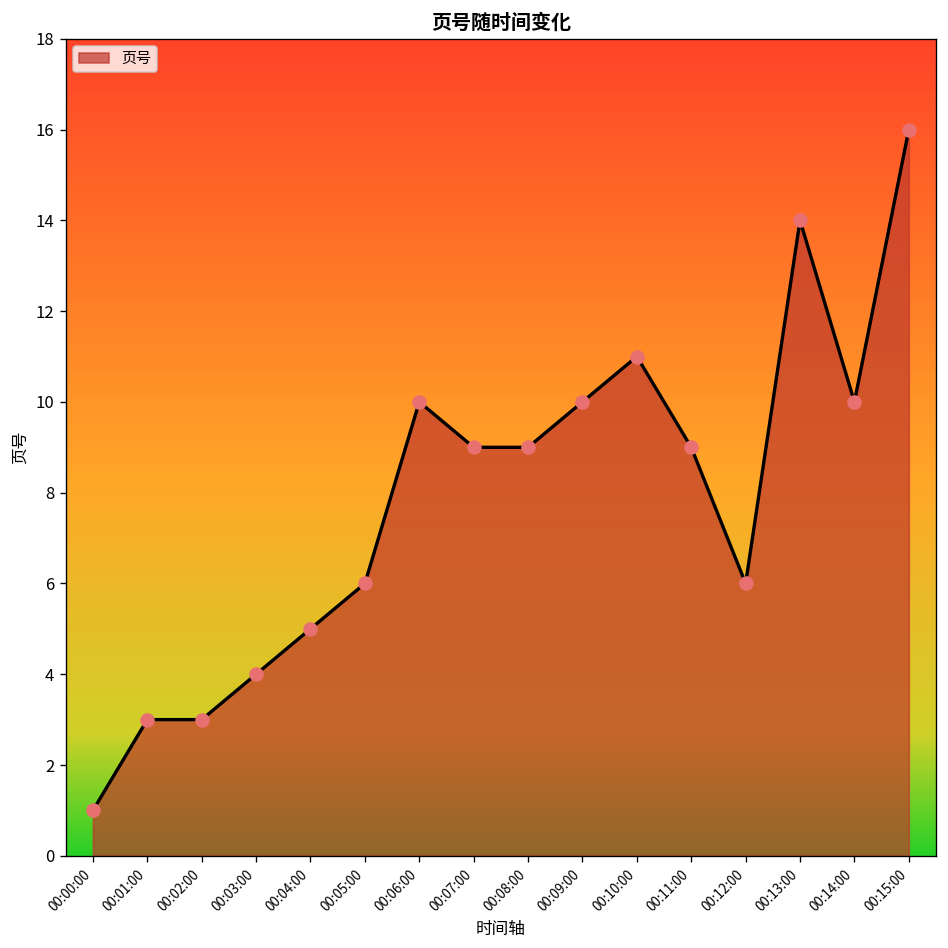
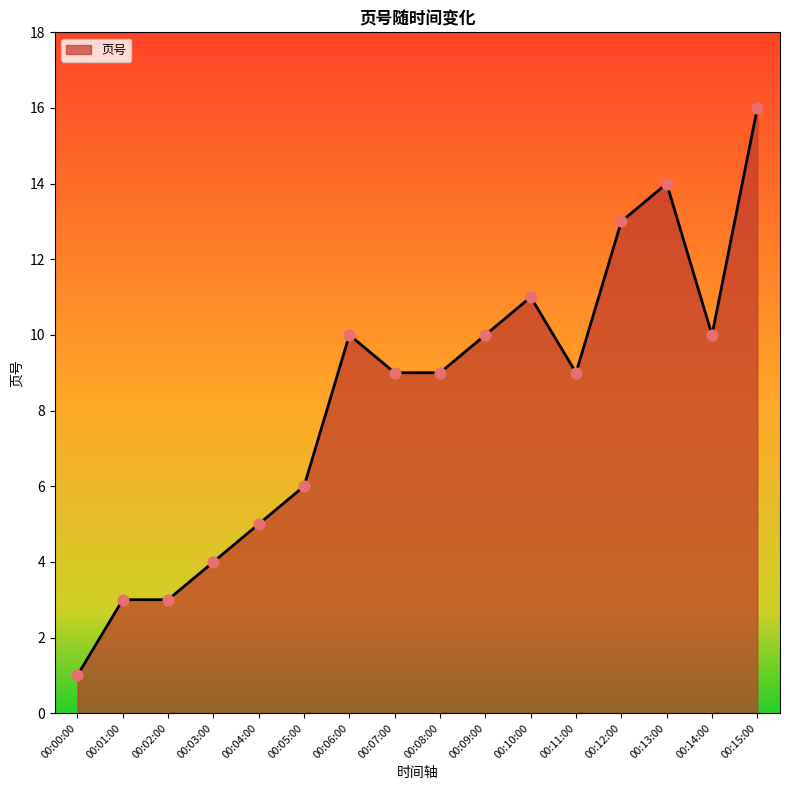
  {
    "00:00:00": 1,
    "00:01:00": 3,
    "00:02:00": 3,
    "00:03:00": 4,
    "00:04:00": 5,
    "00:05:00": 6,
    "00:06:00": 10,
    "00:07:00": 9,
    "00:08:00": 9,
    "00:09:00": 10,
    "00:10:00": 11,
    "00:11:00": 9,
-   "00:12:00": 6,
+   "00:12:00": 13,
    "00:13:00": 14,
    "00:14:00": 10,
    "00:15:00": 16
  }
